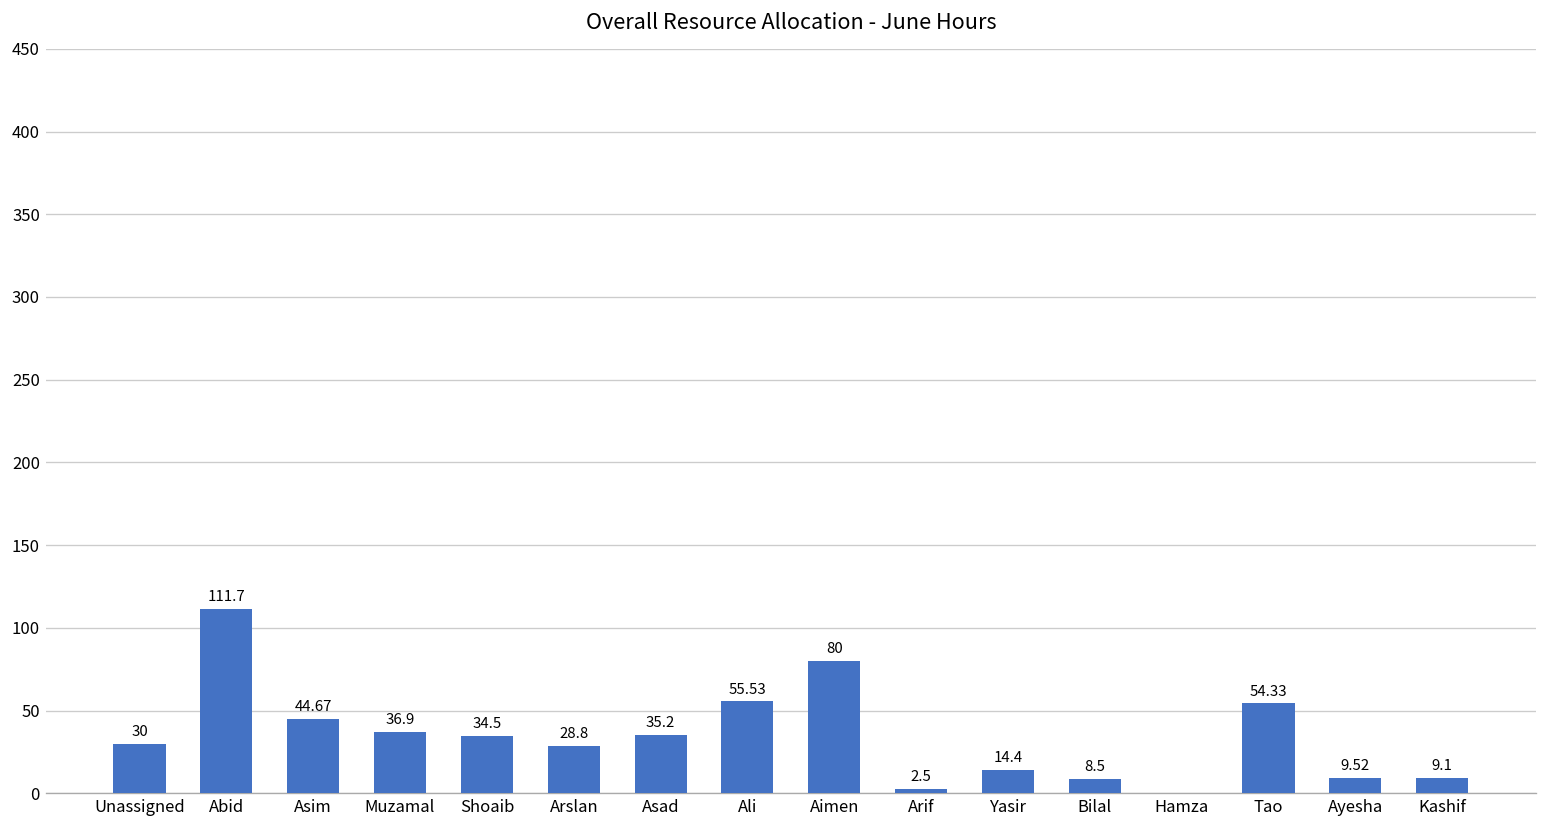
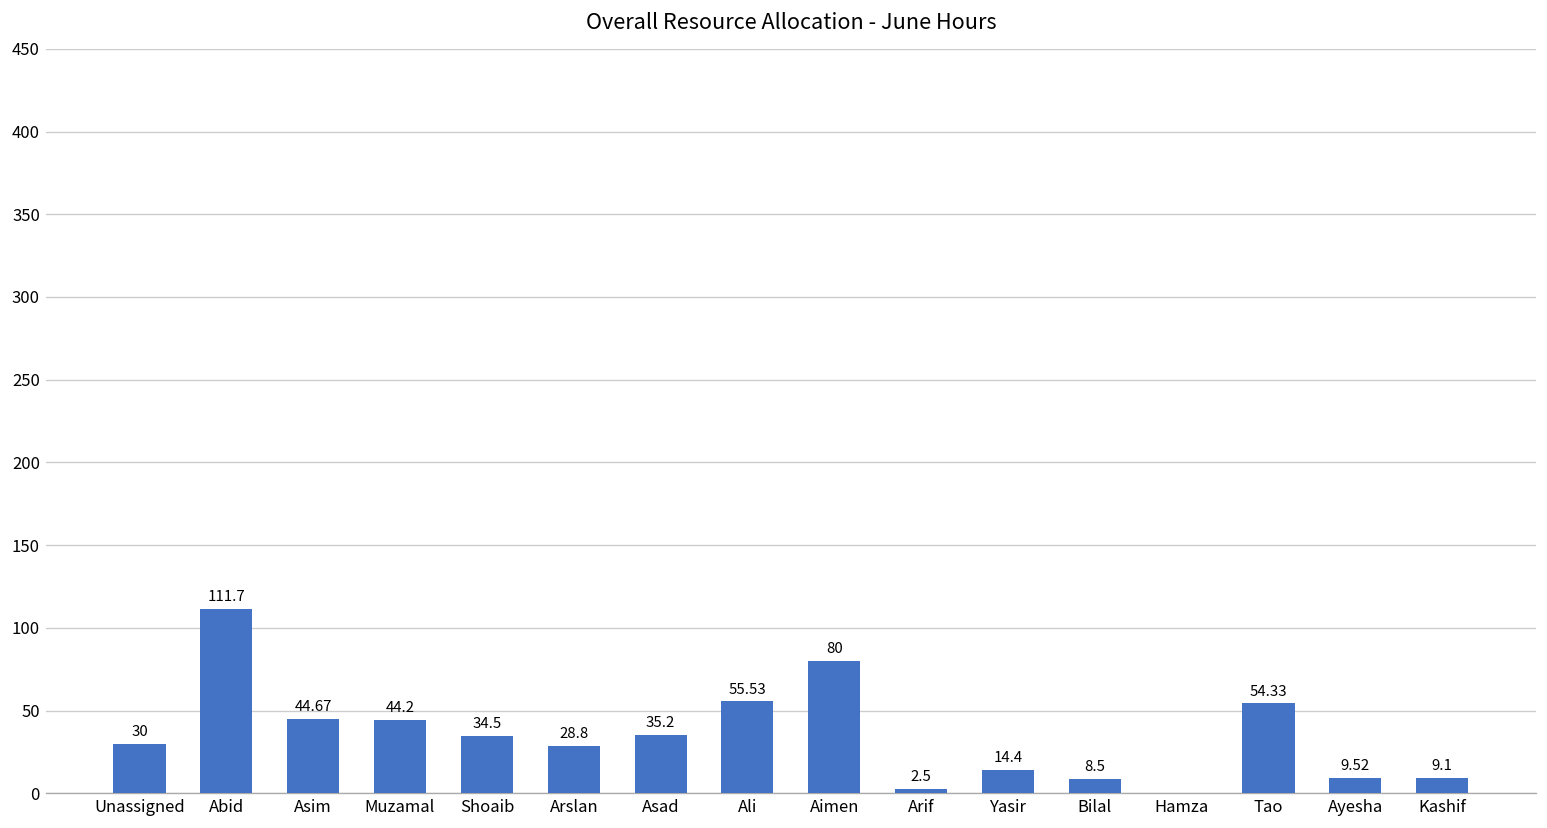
  {
    "Unassigned": 30,
    "Abid": 111.7,
    "Asim": 44.67,
-   "Muzamal": 36.9,
+   "Muzamal": 44.2,
    "Shoaib": 34.5,
    "Arslan": 28.8,
    "Asad": 35.2,
    "Ali": 55.53,
    "Aimen": 80,
    "Arif": 2.5,
    "Yasir": 14.4,
    "Bilal": 8.5,
    "Tao": 54.33,
    "Ayesha": 9.52,
    "Kashif": 9.1
  }
